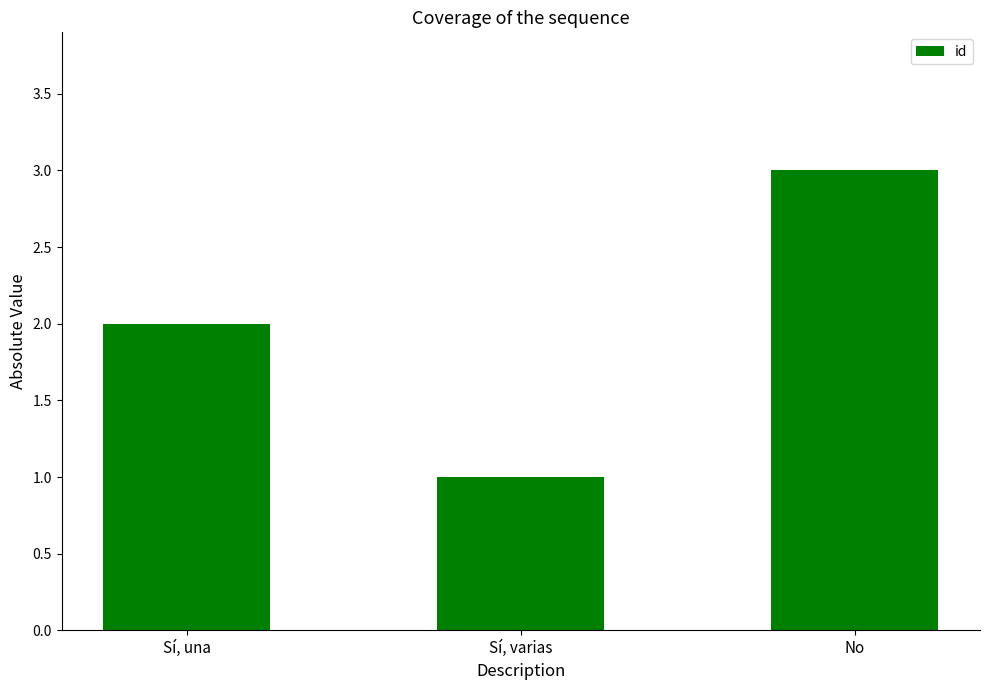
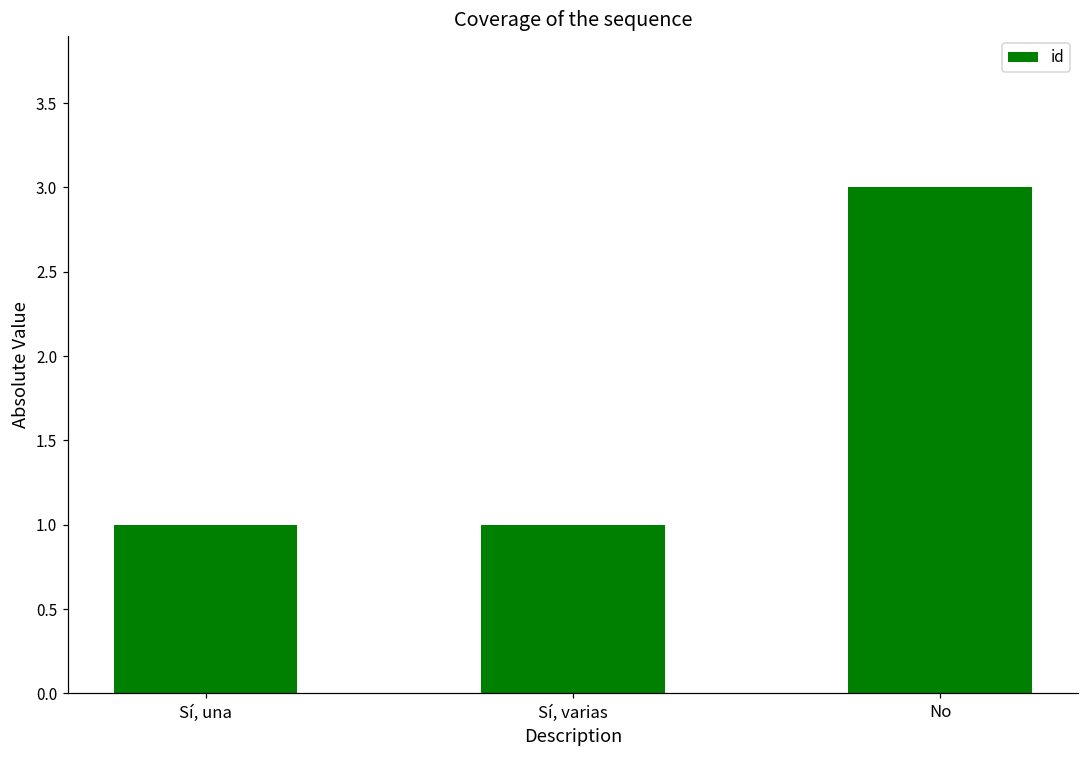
  {
-   "Sí, una": 2,
+   "Sí, una": 1,
    "Sí, varias": 1,
    "No": 3
  }
